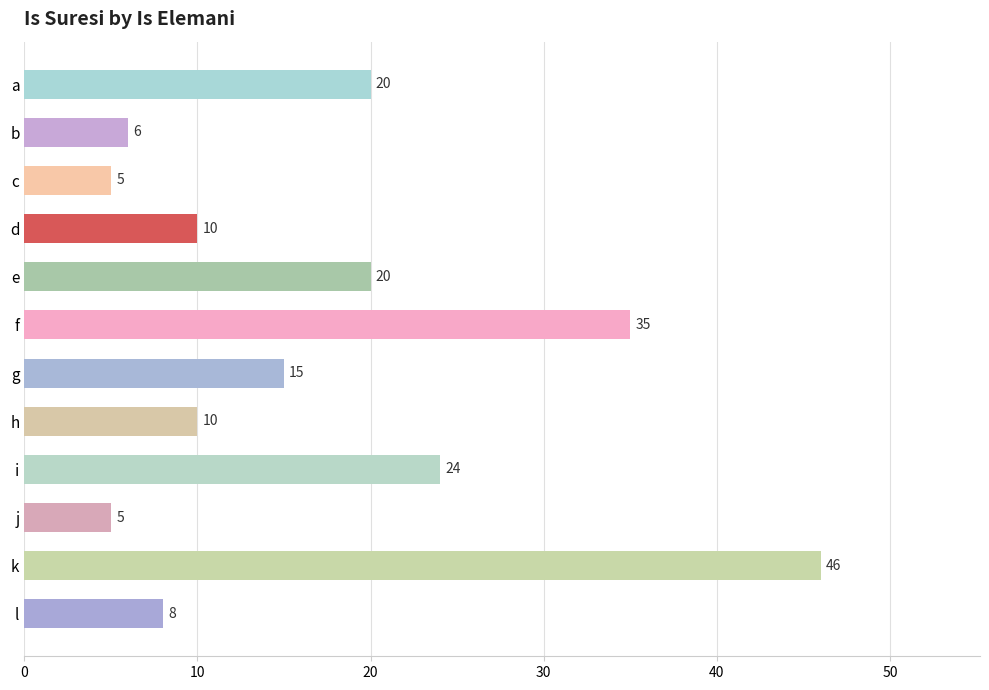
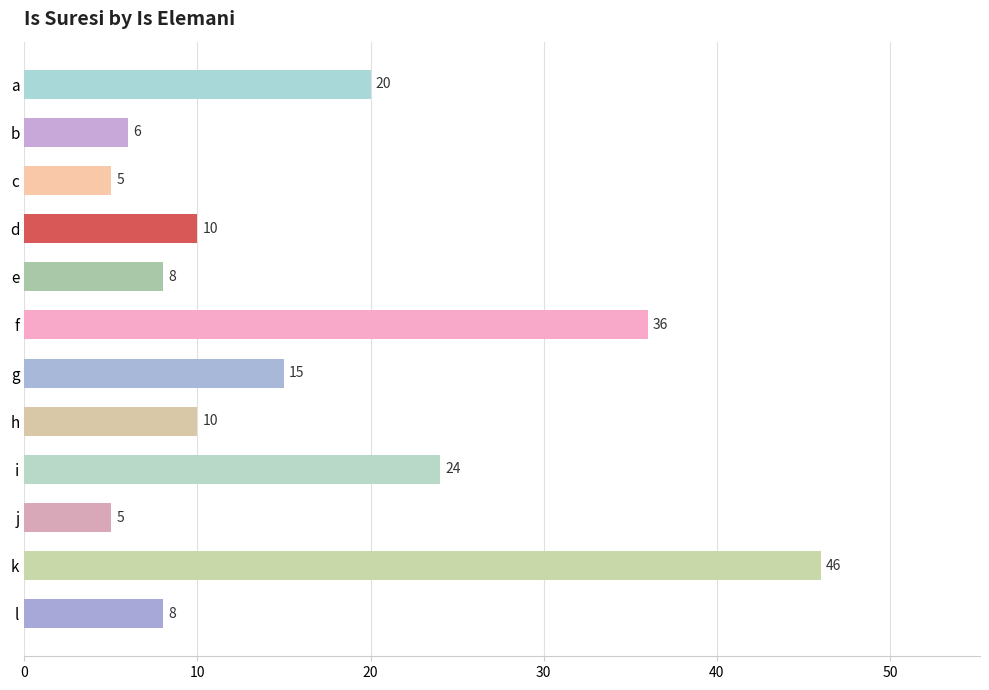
  {
    "a": 20,
    "b": 6,
    "c": 5,
    "d": 10,
-   "e": 20,
-   "f": 35,
+   "e": 8,
+   "f": 36,
    "g": 15,
    "h": 10,
    "i": 24,
    "j": 5,
    "k": 46,
    "l": 8
  }
